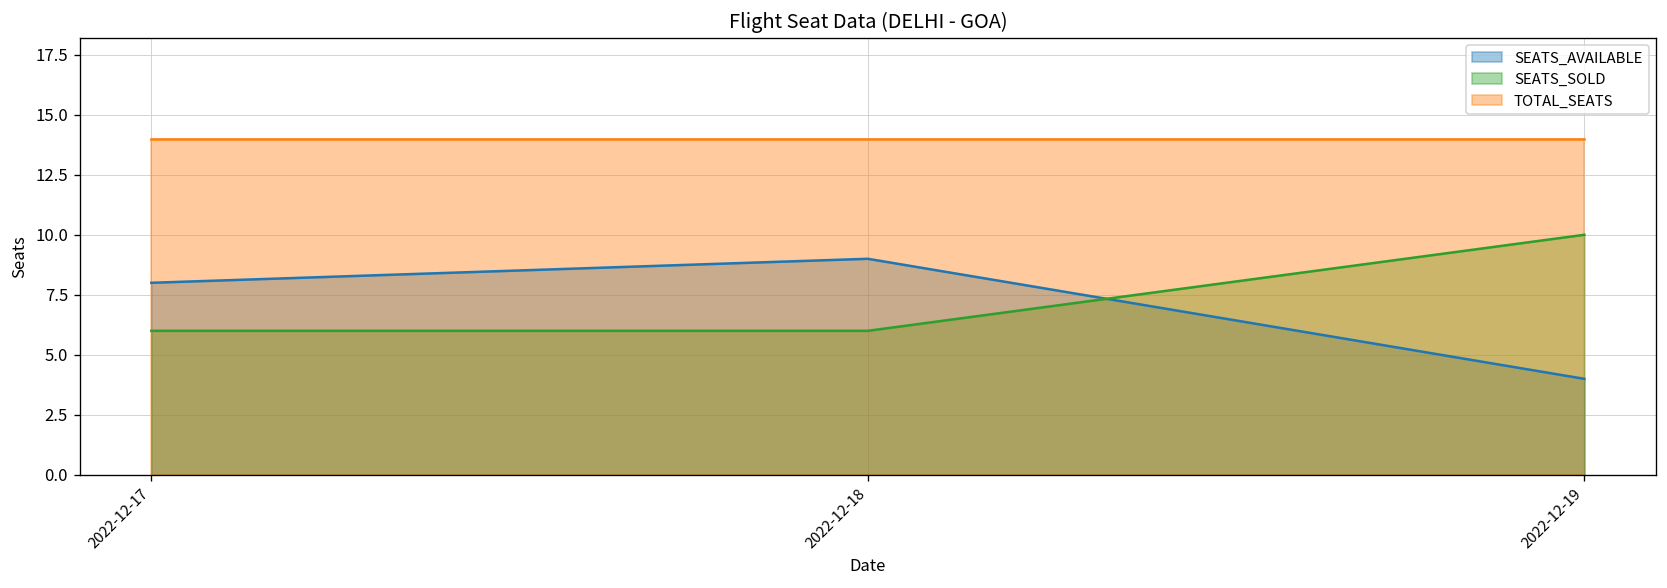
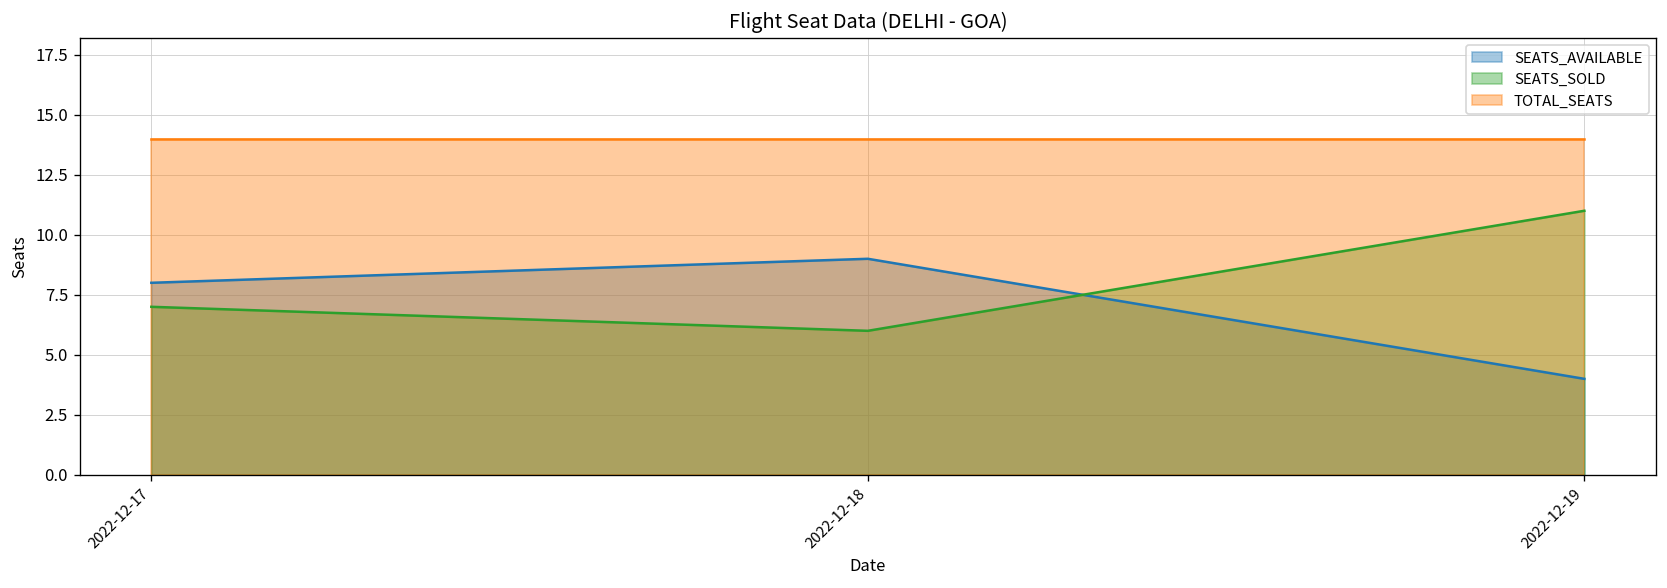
  {
    "SEATS_AVAILABLE": {
      "2022-12-17": 8,
      "2022-12-18": 9,
      "2022-12-19": 4
    },
    "SEATS_SOLD": {
-     "2022-12-17": 6,
+     "2022-12-17": 7,
      "2022-12-18": 6,
-     "2022-12-19": 10
+     "2022-12-19": 11
    },
    "TOTAL_SEATS": {
      "2022-12-17": 14,
      "2022-12-18": 14,
      "2022-12-19": 14
    }
  }
